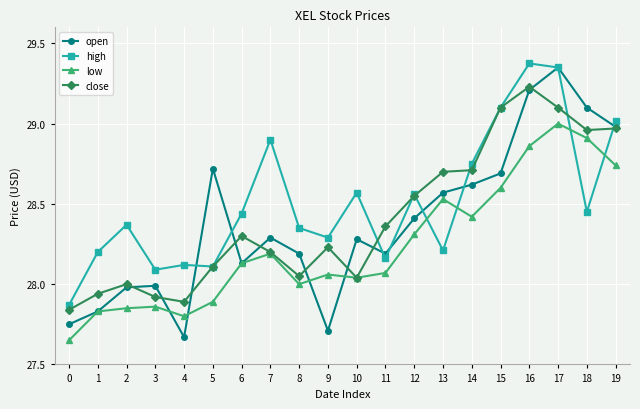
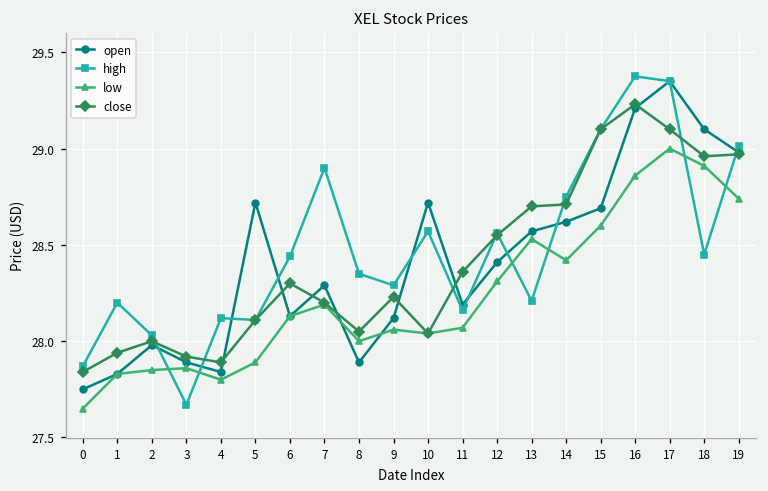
  {
    "open": {
      "0": 27.75,
      "2": 27.98,
-     "3": 27.99,
-     "4": 27.67,
+     "3": 27.89,
+     "4": 27.84,
      "5": 28.72,
      "7": 28.29,
-     "8": 28.19,
-     "9": 27.71,
-     "10": 28.28,
+     "8": 27.89,
+     "9": 28.12,
+     "10": 28.72,
      "11": 28.19,
      "12": 28.41,
      "13": 28.57,
      "14": 28.62,
      "15": 28.69,
      "16": 29.21,
      "18": 29.10
    },
    "high": {
      "0": 27.87,
      "1": 28.20,
-     "2": 28.37,
-     "3": 28.09,
+     "2": 28.03,
+     "3": 27.67,
      "4": 28.12,
      "6": 28.44,
      "7": 28.90,
      "8": 28.35,
      "9": 28.29,
      "10": 28.57,
      "11": 28.16,
      "13": 28.21,
      "14": 28.75,
      "16": 29.38,
      "18": 28.45,
      "19": 29.02
    }
  }
